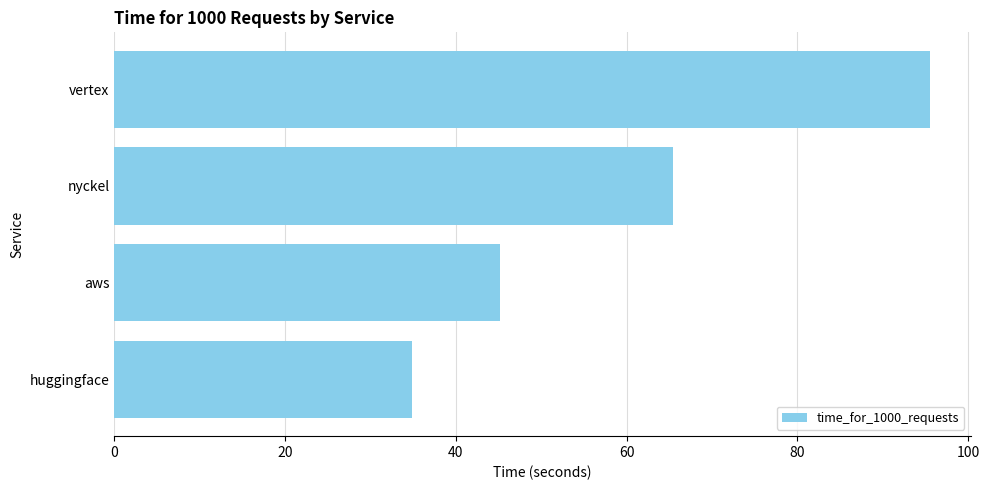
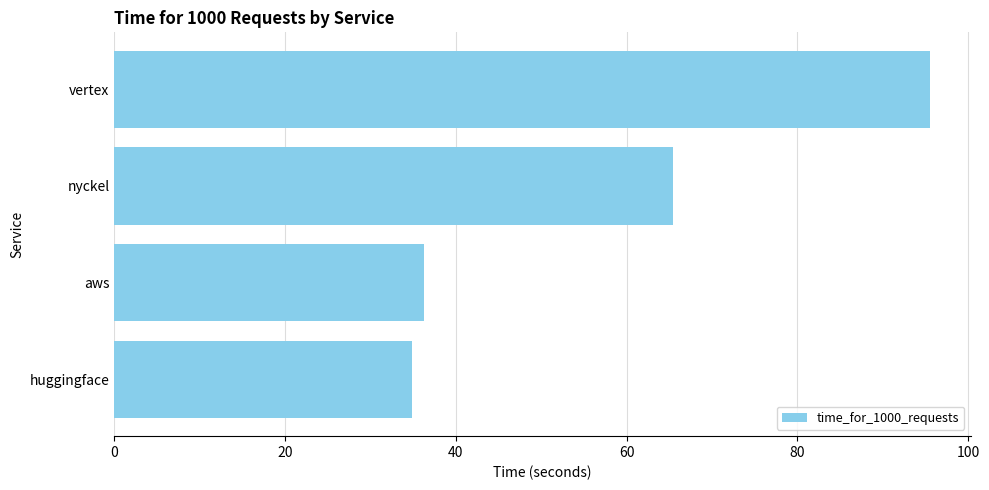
  {
    "vertex": 96,
    "nyckel": 65,
-   "aws": 45,
+   "aws": 36,
    "huggingface": 35
  }
